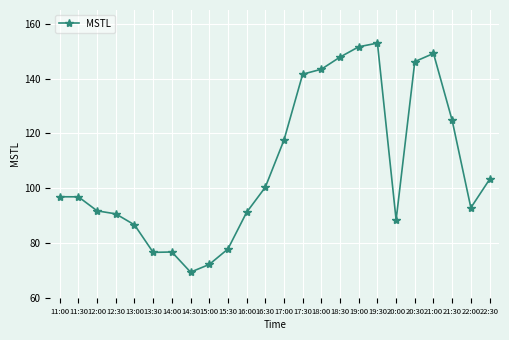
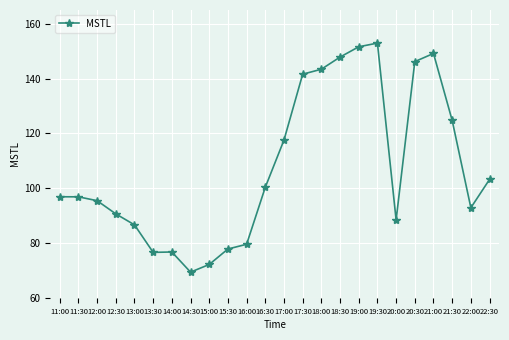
  {
    "11:00": 97,
    "11:30": 97,
-   "12:00": 92,
+   "12:00": 96,
    "12:30": 91,
    "13:00": 87,
    "13:30": 77,
    "14:00": 77,
    "14:30": 69,
    "15:00": 72,
    "15:30": 78,
-   "16:00": 91,
+   "16:00": 80,
    "16:30": 100,
    "17:00": 118,
    "17:30": 142,
    "18:00": 143,
    "18:30": 148,
    "19:00": 152,
    "19:30": 153,
    "20:00": 88,
    "20:30": 146,
    "21:00": 149,
    "21:30": 125,
    "22:00": 93,
    "22:30": 103
  }
